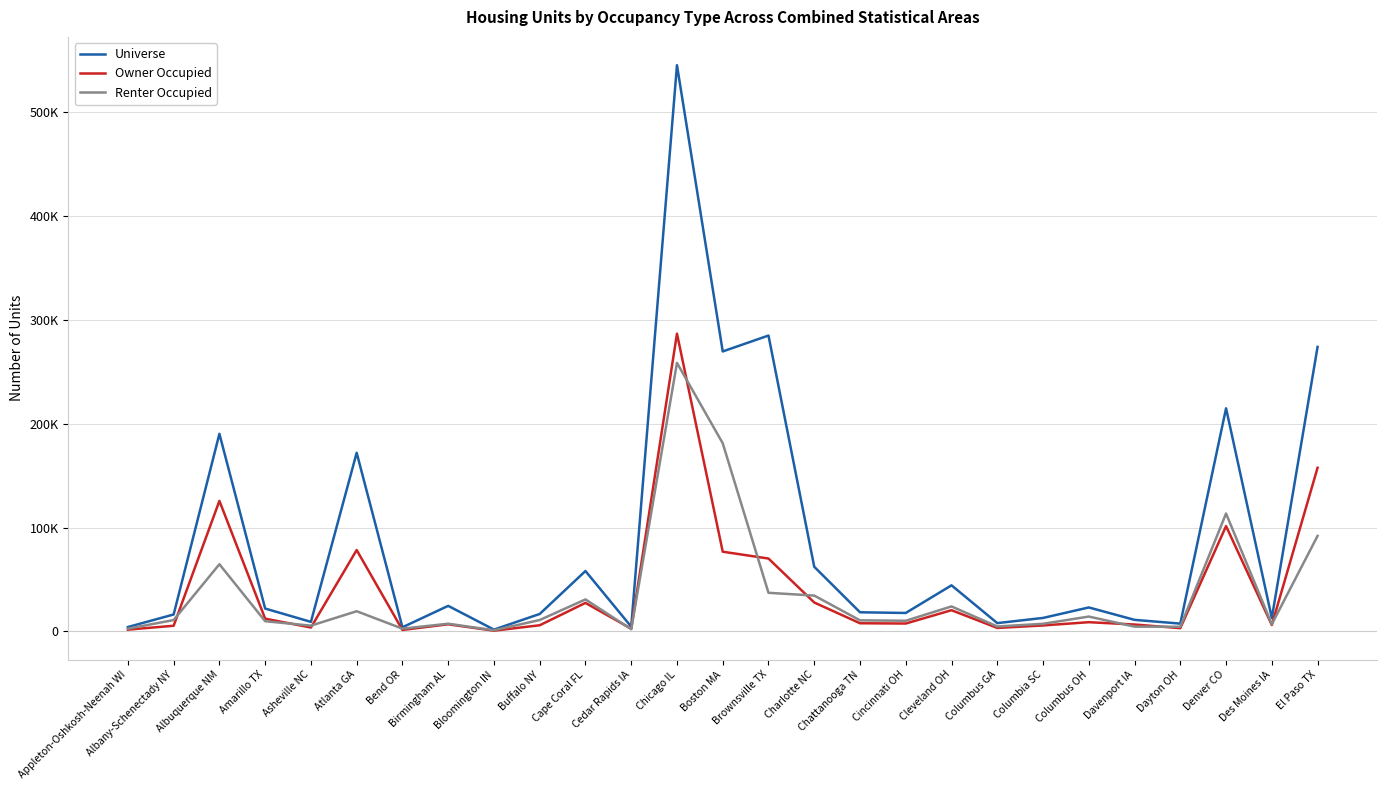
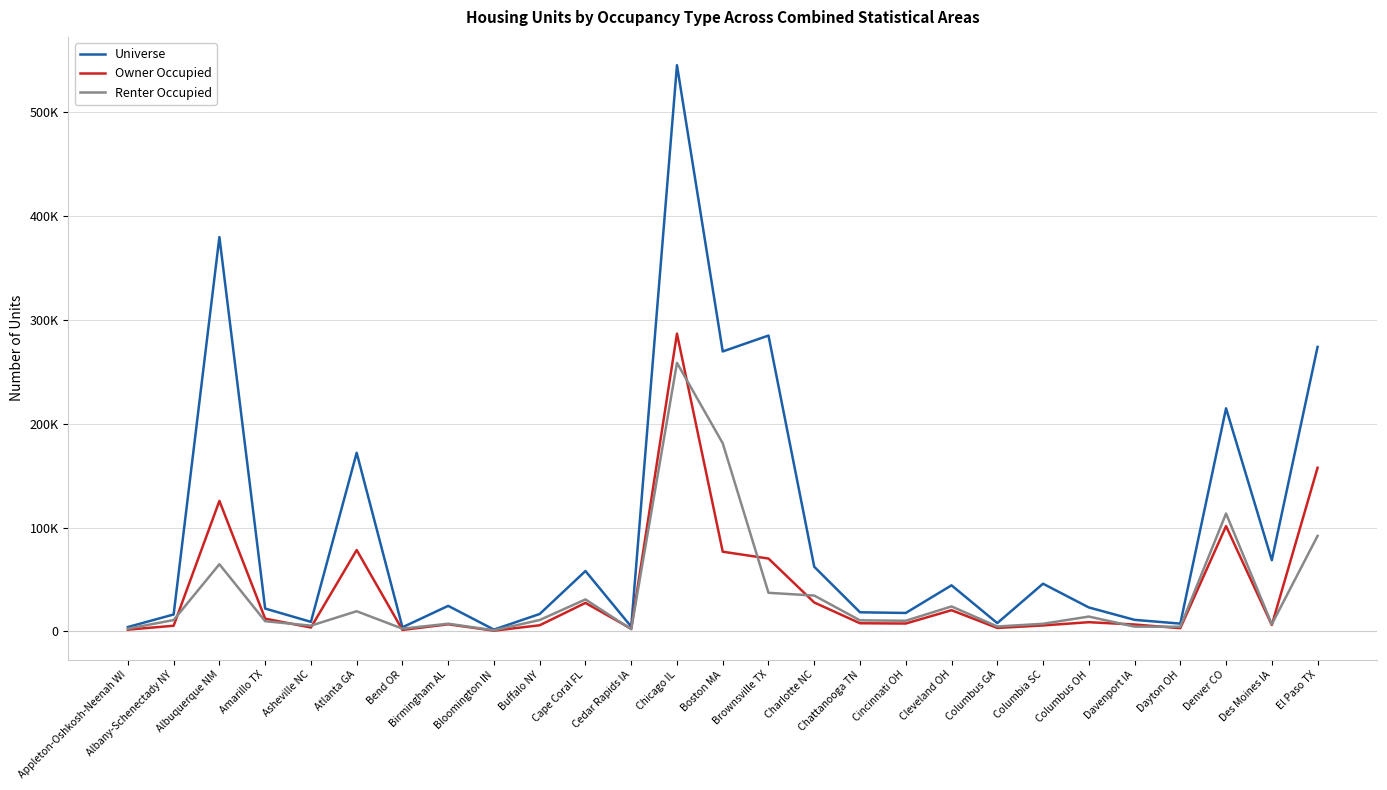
  {
    "Universe": {
      "Albany-Schenectady NY": 16000,
-     "Albuquerque NM": 190000,
+     "Albuquerque NM": 380000,
      "Amarillo TX": 22000,
      "Asheville NC": 9000,
      "Atlanta GA": 172000,
      "Birmingham AL": 25000,
      "Buffalo NY": 17000,
      "Cape Coral FL": 58000,
      "Chicago IL": 545000,
      "Boston MA": 270000,
      "Brownsville TX": 285000,
      "Charlotte NC": 62000,
      "Chattanooga TN": 18000,
      "Cincinnati OH": 18000,
      "Cleveland OH": 44000,
      "Columbus GA": 8000,
-     "Columbia SC": 13000,
+     "Columbia SC": 46000,
      "Columbus OH": 23000,
      "Davenport IA": 11000,
      "Dayton OH": 7000,
      "Denver CO": 215000,
-     "Des Moines IA": 13000,
+     "Des Moines IA": 69000,
      "El Paso TX": 274000
    },
    "Owner Occupied": {
      "Albany-Schenectady NY": 5000,
      "Albuquerque NM": 126000,
      "Atlanta GA": 78000,
      "Buffalo NY": 6000,
      "Cape Coral FL": 27000,
      "Chicago IL": 287000,
      "Boston MA": 77000,
      "Brownsville TX": 70000,
      "Charlotte NC": 28000,
      "Chattanooga TN": 8000,
      "Cincinnati OH": 7000,
      "Cleveland OH": 20000,
      "Columbus OH": 9000,
      "Denver CO": 101000,
      "El Paso TX": 158000
    },
    "Renter Occupied": {
      "Albany-Schenectady NY": 11000,
      "Albuquerque NM": 65000,
      "Atlanta GA": 19000,
      "Buffalo NY": 11000,
      "Cape Coral FL": 31000,
      "Chicago IL": 259000,
      "Boston MA": 181000,
      "Brownsville TX": 37000,
      "Charlotte NC": 34000,
      "Chattanooga TN": 11000,
      "Cincinnati OH": 10000,
      "Cleveland OH": 24000,
      "Columbus OH": 14000,
      "Denver CO": 113000,
      "El Paso TX": 92000
    }
  }
